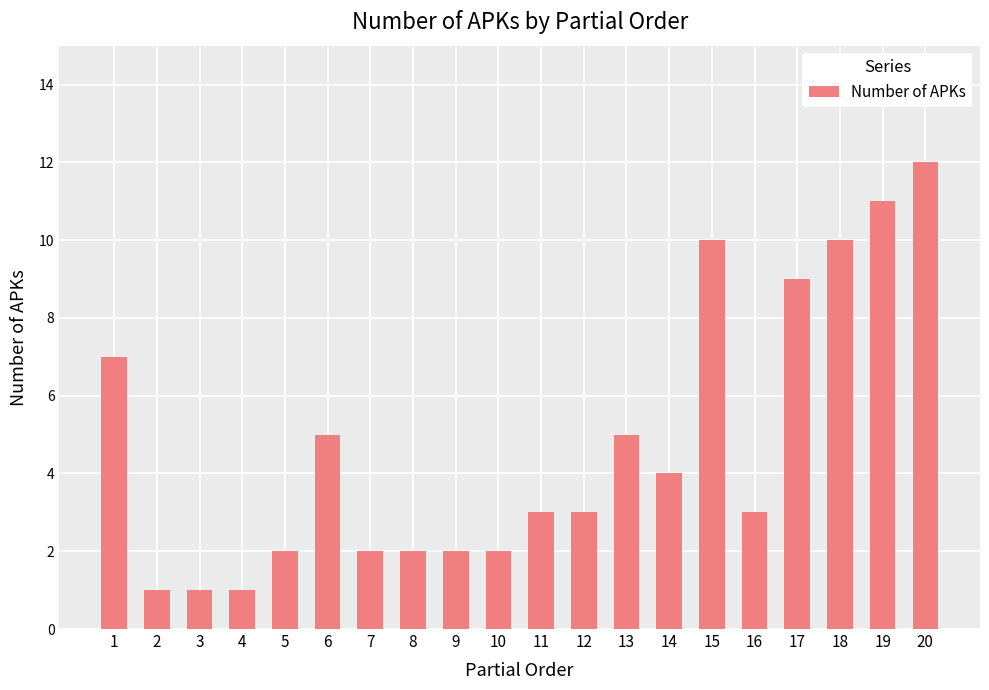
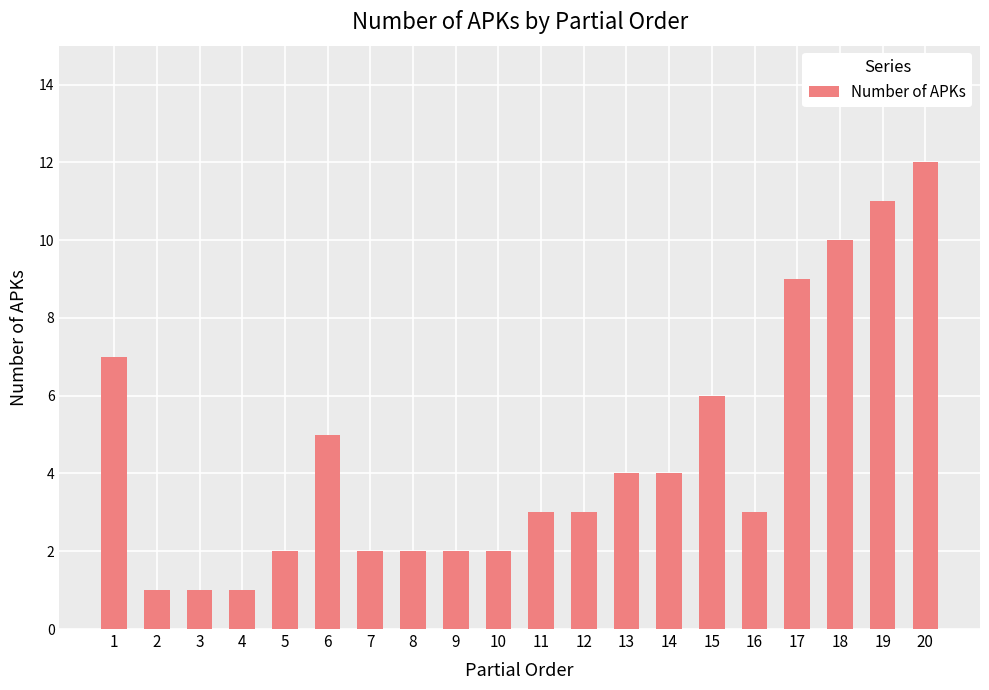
  {
    "1": 7,
    "2": 1,
    "3": 1,
    "4": 1,
    "5": 2,
    "6": 5,
    "7": 2,
    "8": 2,
    "9": 2,
    "10": 2,
    "11": 3,
    "12": 3,
-   "13": 5,
+   "13": 4,
    "14": 4,
-   "15": 10,
+   "15": 6,
    "16": 3,
    "17": 9,
    "18": 10,
    "19": 11,
    "20": 12
  }
